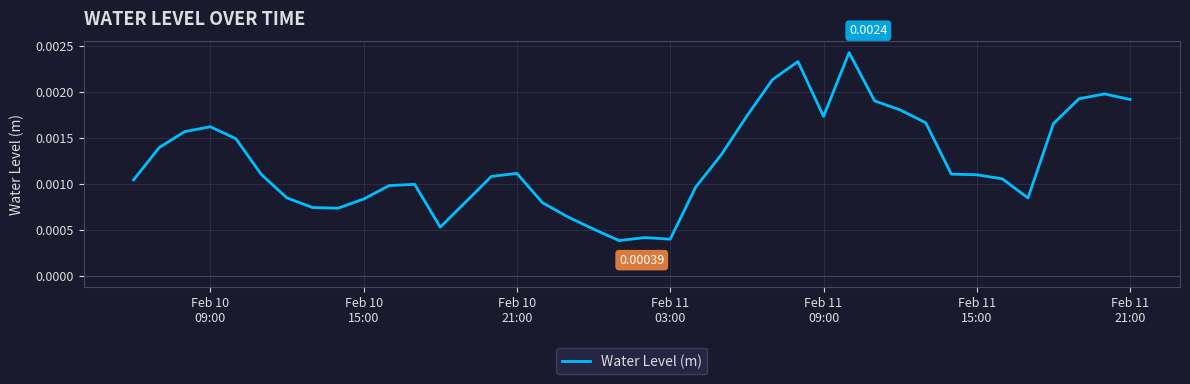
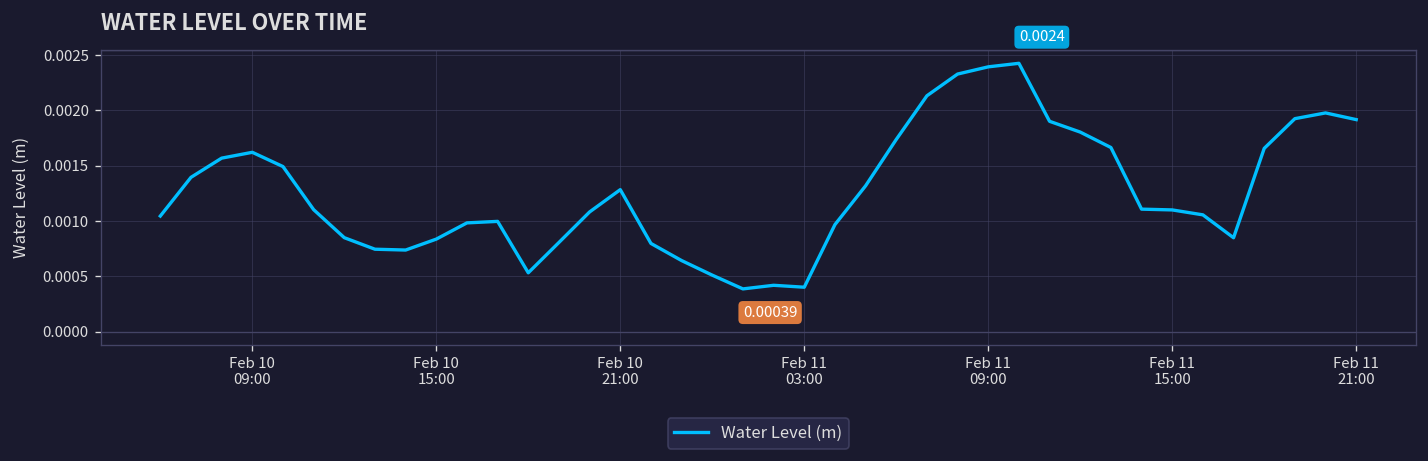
  {
    "Feb 10 09:00": 0.0016,
    "Feb 10 15:00": 0.0008,
-   "Feb 10 21:00": 0.0011,
+   "Feb 10 21:00": 0.0013,
    "Feb 11 03:00": 0.0004,
-   "Feb 11 09:00": 0.0017,
+   "Feb 11 09:00": 0.0024,
    "Feb 11 15:00": 0.0011,
    "Feb 11 21:00": 0.0019
  }
